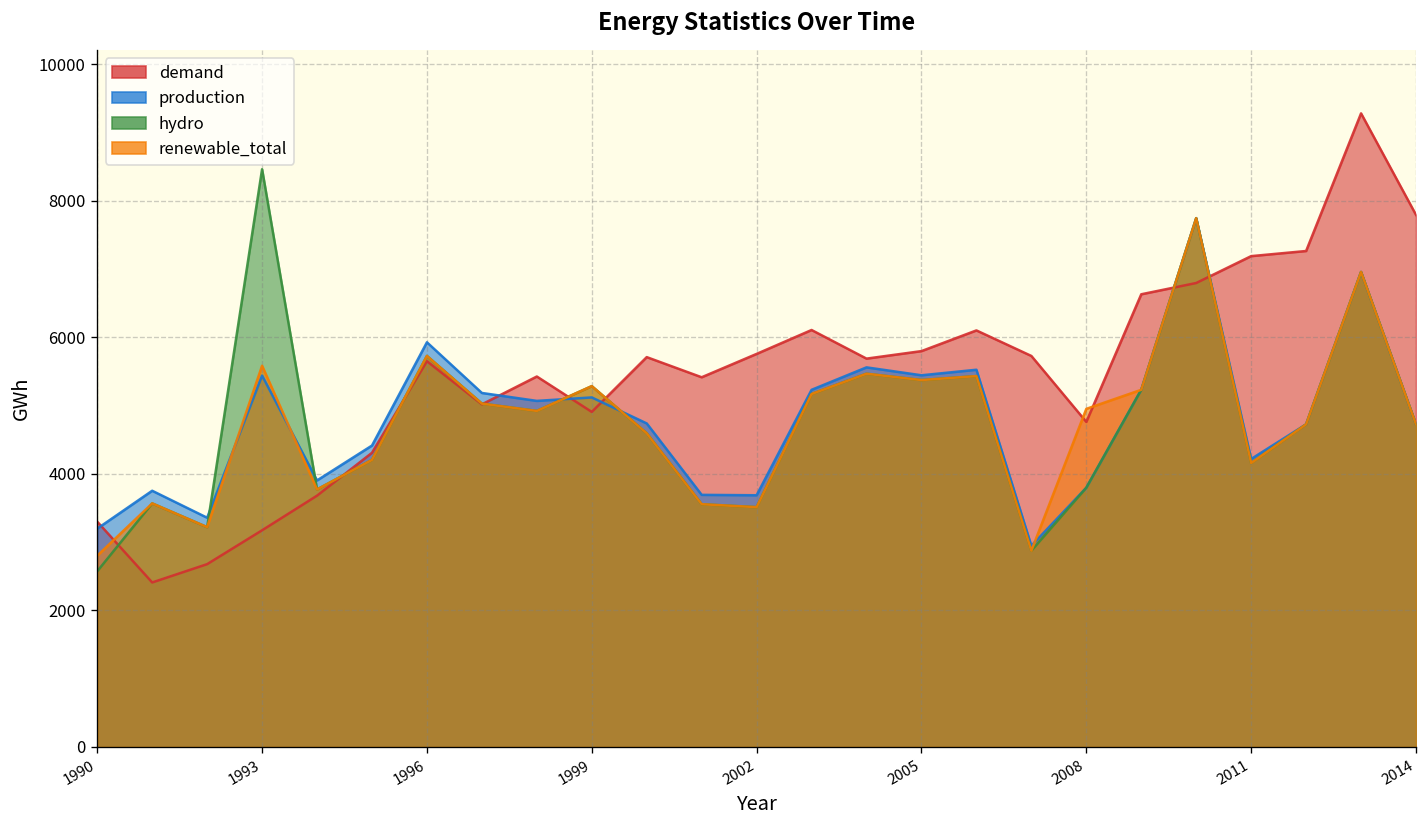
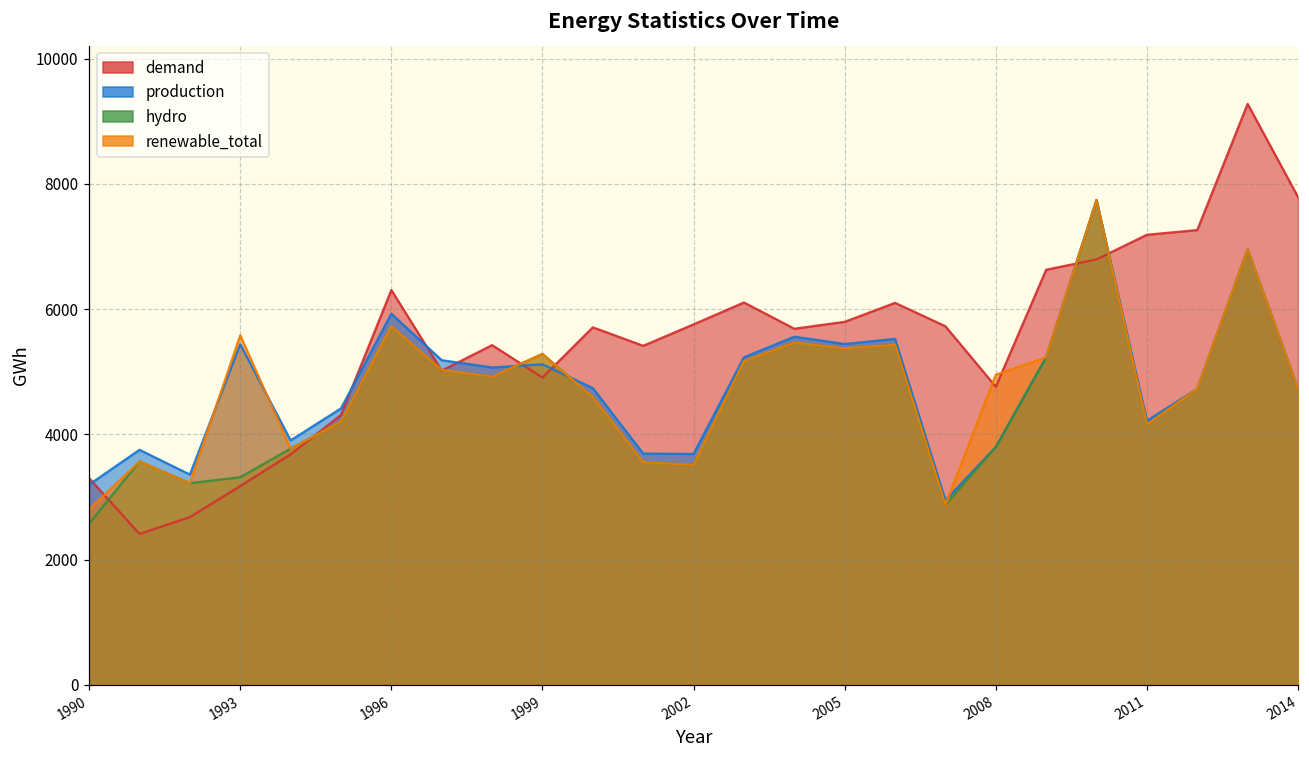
  {
    "demand": {
      "1990": 3300,
      "1993": 3200,
-     "1996": 5600,
+     "1996": 6300,
      "1999": 4900,
      "2002": 5800,
      "2005": 5800,
      "2008": 4800,
      "2011": 7200,
      "2014": 7800
    },
    "production": {
      "1990": 3200,
      "1993": 5400,
      "1996": 5900,
      "1999": 5100,
      "2002": 3700,
      "2005": 5400,
      "2011": 4200
    },
    "hydro": {
      "1990": 2600,
-     "1993": 8500
+     "1993": 3300
    },
    "renewable_total": {
      "1990": 2800,
      "1993": 5600,
      "2008": 5000
    }
  }
